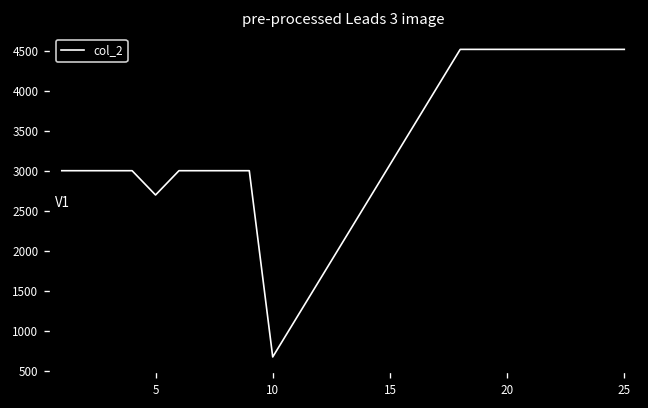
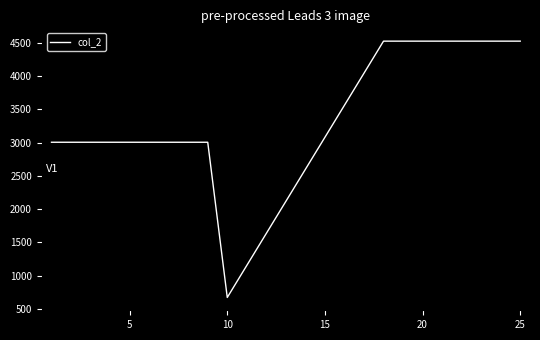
  {
-   "5": 2700,
+   "5": 3000,
    "10": 700,
    "25": 4500
  }
